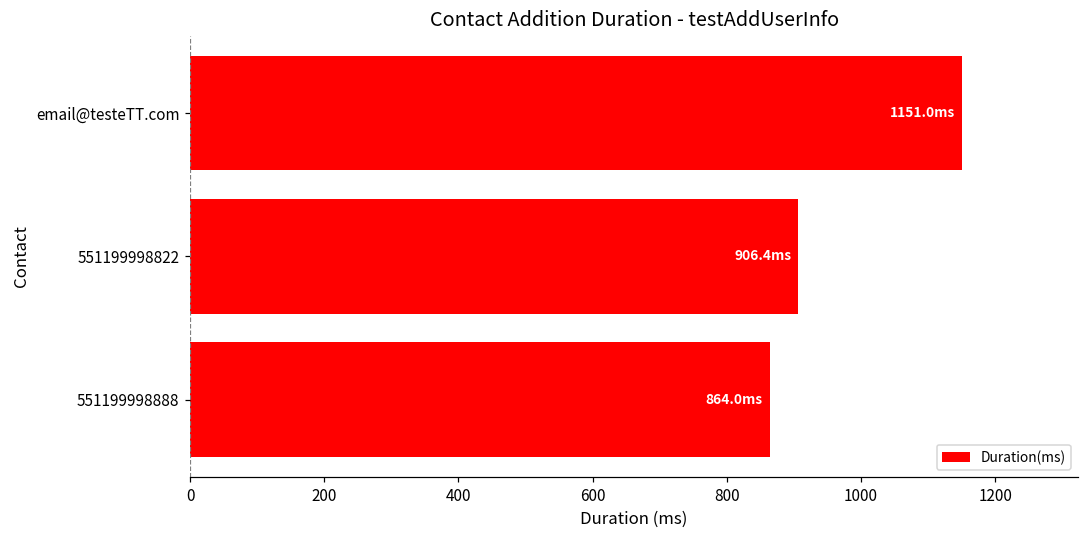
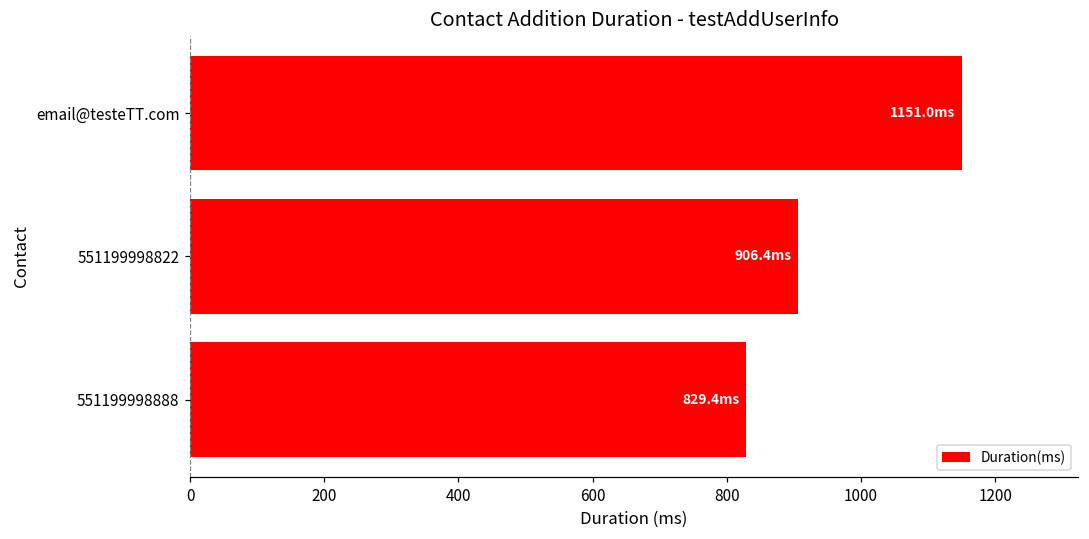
  {
    "email@testeTT.com": 1151.0,
    "551199998822": 906.4,
-   "551199998888": 864.0
+   "551199998888": 829.4
  }
